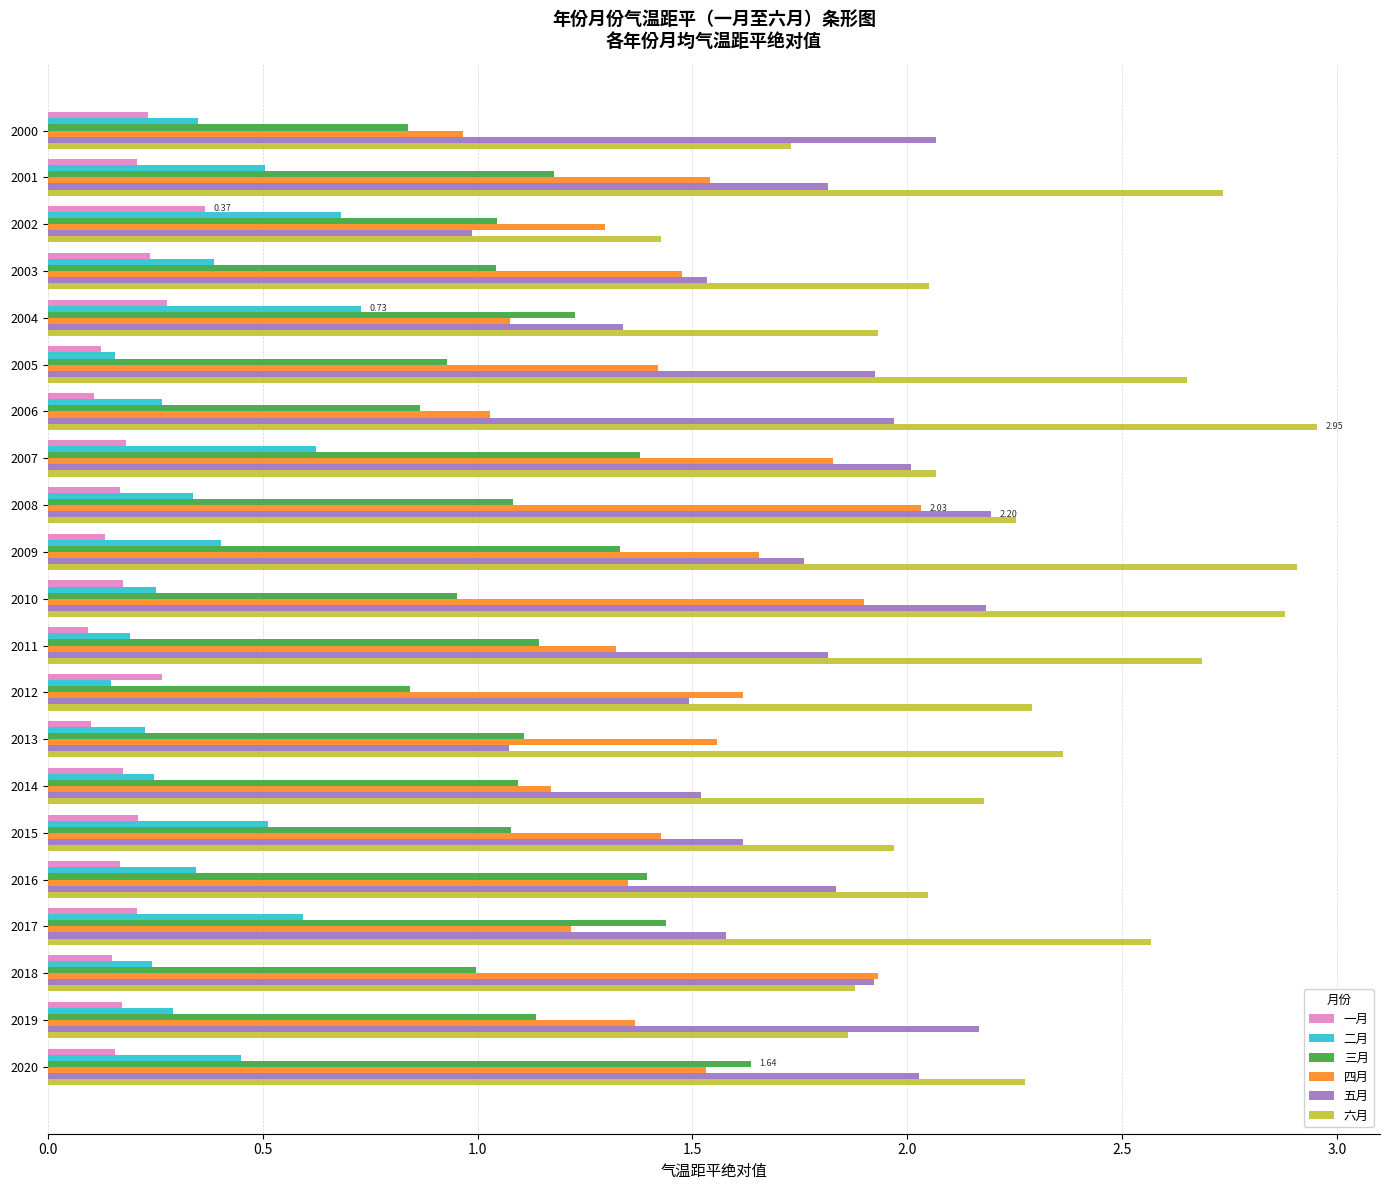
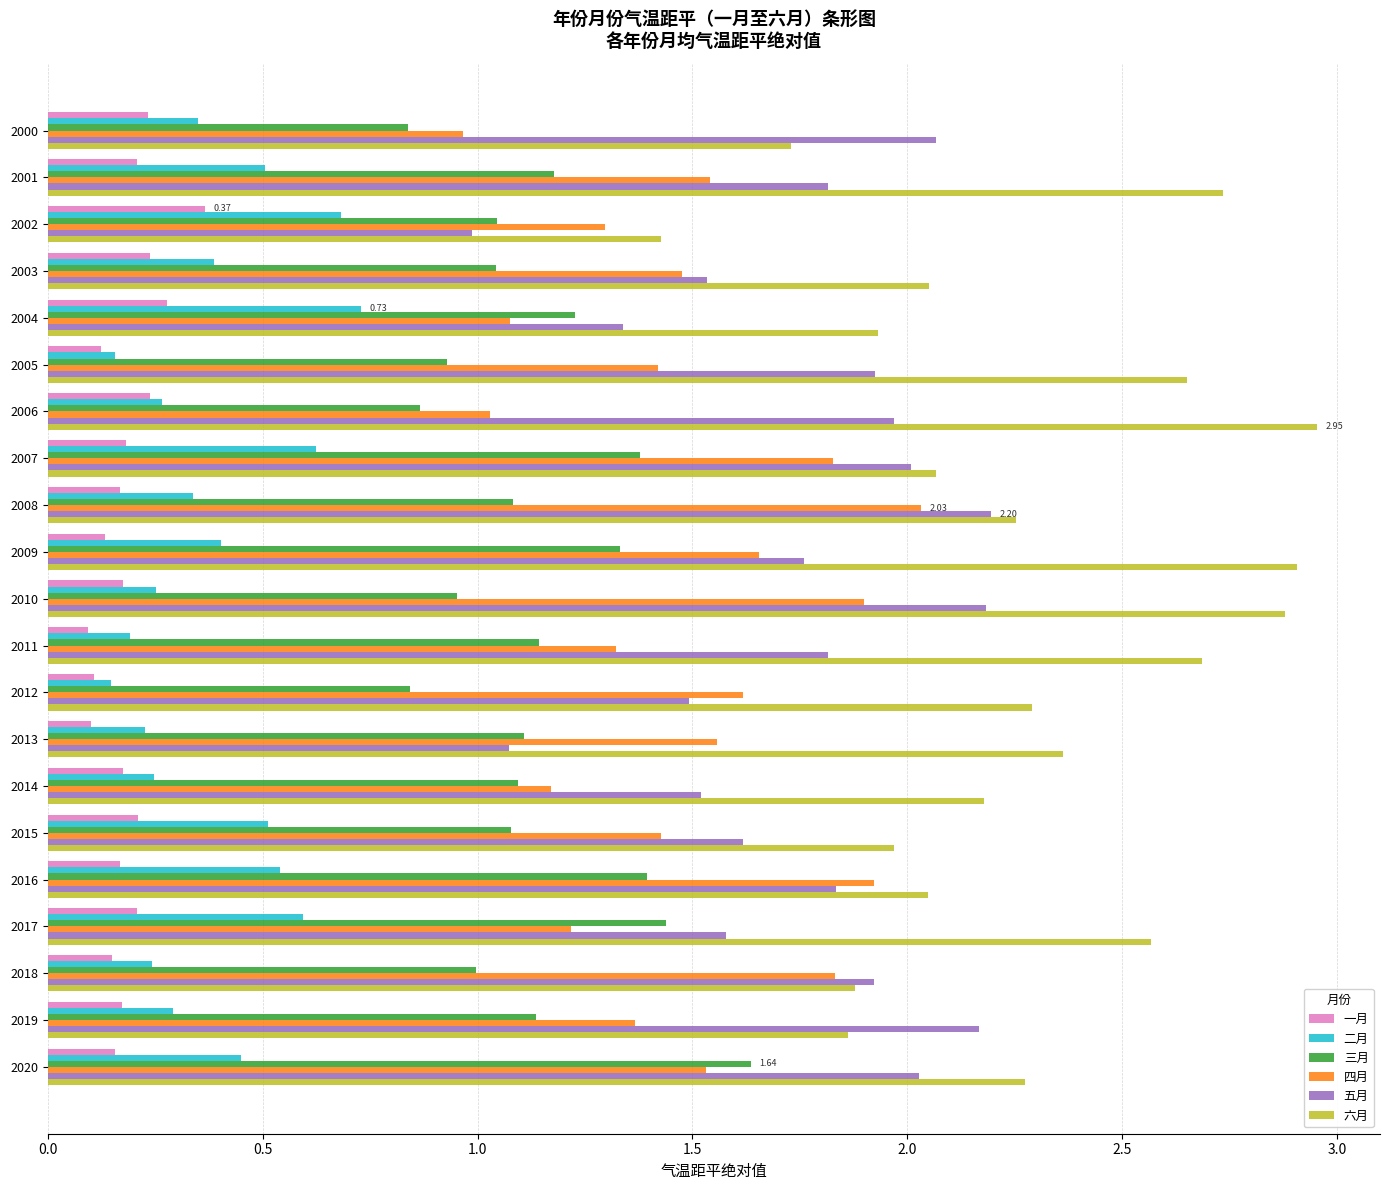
  {
    "一月": {
      "2000": 0.23,
      "2001": 0.21,
      "2003": 0.24,
      "2004": 0.28,
      "2005": 0.12,
-     "2006": 0.11,
+     "2006": 0.24,
      "2007": 0.18,
      "2008": 0.17,
      "2009": 0.13,
      "2010": 0.18,
      "2011": 0.09,
-     "2012": 0.27,
+     "2012": 0.11,
      "2013": 0.10,
      "2014": 0.18,
      "2015": 0.21,
      "2016": 0.17,
      "2017": 0.21,
      "2018": 0.15,
      "2019": 0.17,
      "2020": 0.16
    },
    "二月": {
      "2000": 0.35,
      "2001": 0.51,
      "2002": 0.68,
      "2003": 0.39,
      "2005": 0.16,
      "2006": 0.27,
      "2007": 0.63,
      "2008": 0.34,
      "2009": 0.40,
      "2010": 0.25,
      "2011": 0.19,
      "2012": 0.15,
      "2013": 0.23,
      "2014": 0.25,
      "2015": 0.51,
-     "2016": 0.34,
+     "2016": 0.54,
      "2017": 0.59,
      "2018": 0.24,
      "2019": 0.29,
      "2020": 0.45
    },
    "三月": {
      "2020": 1.64
    },
    "四月": {
      "2000": 0.97,
      "2001": 1.54,
      "2002": 1.30,
      "2003": 1.48,
      "2004": 1.07,
      "2005": 1.42,
      "2006": 1.03,
      "2007": 1.83,
      "2009": 1.66,
      "2010": 1.90,
      "2011": 1.32,
      "2012": 1.62,
      "2013": 1.56,
      "2014": 1.17,
      "2015": 1.43,
-     "2016": 1.35,
+     "2016": 1.92,
      "2017": 1.22,
-     "2018": 1.93,
+     "2018": 1.83,
      "2019": 1.37,
      "2020": 1.53
    },
    "五月": {
      "2008": 2.20
    },
    "六月": {
      "2006": 2.95
    }
  }
